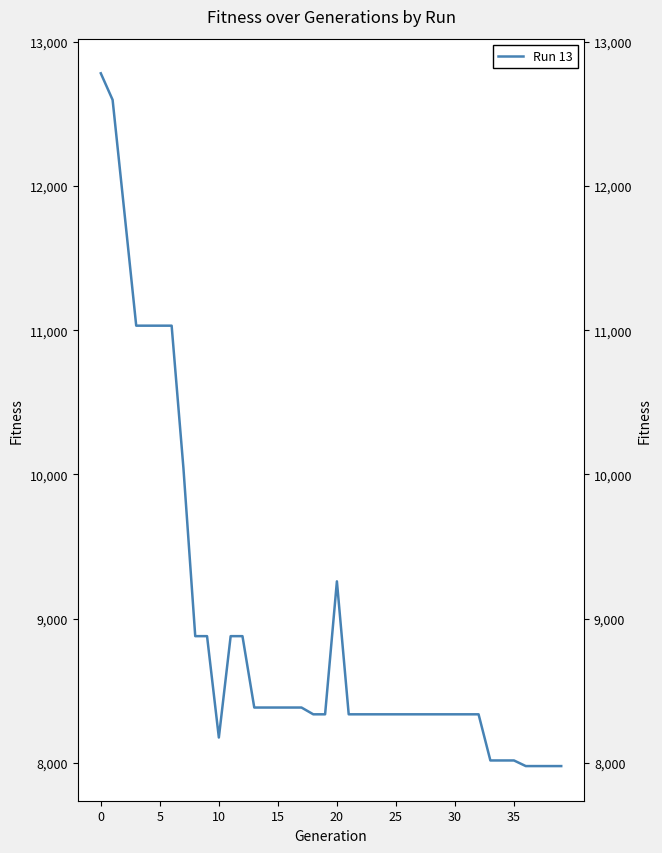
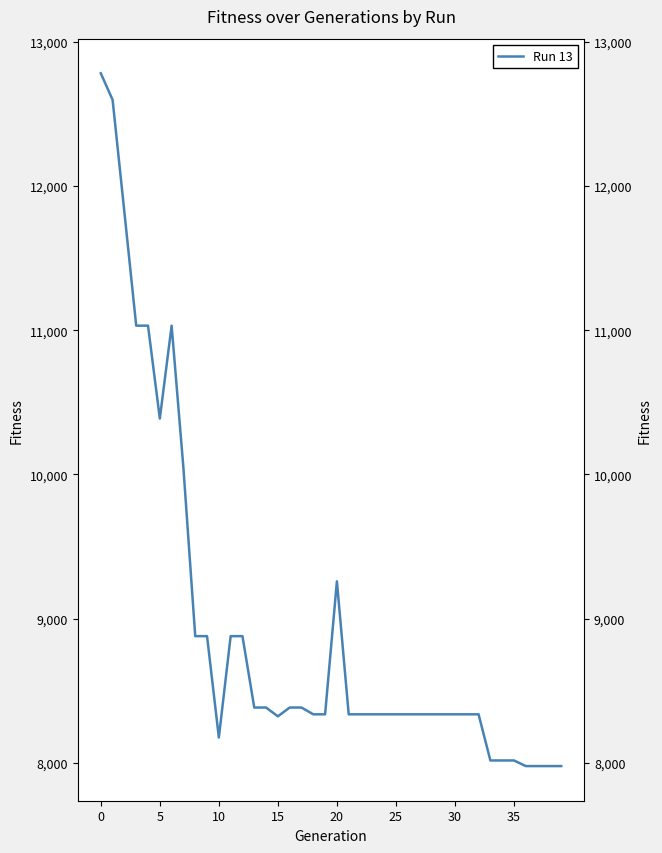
  {
    "0": "12,780",
-   "5": "11,030",
+   "5": "10,390",
    "10": "8,180",
-   "15": "8,380",
+   "15": "8,320",
    "20": "9,260",
    "25": "8,340",
    "30": "8,340",
    "35": "8,020"
  }
